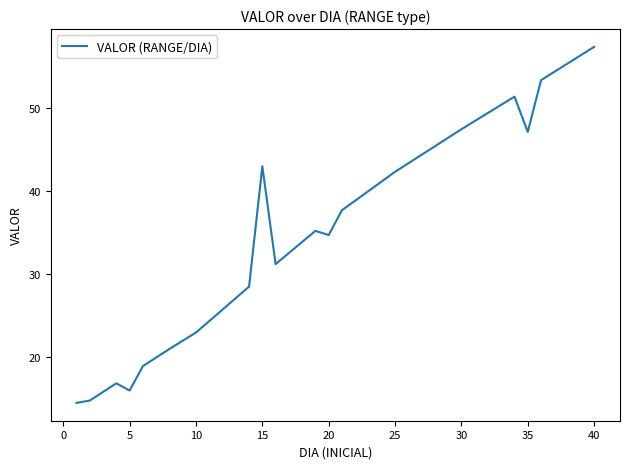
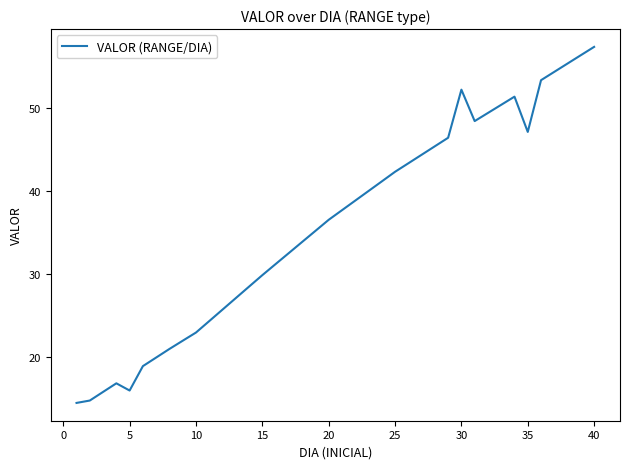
  {
    "5": 16,
    "10": 23,
-   "15": 43,
-   "20": 35,
+   "15": 30,
+   "20": 36,
    "25": 42,
-   "30": 47,
+   "30": 52,
    "35": 47,
    "40": 57
  }
